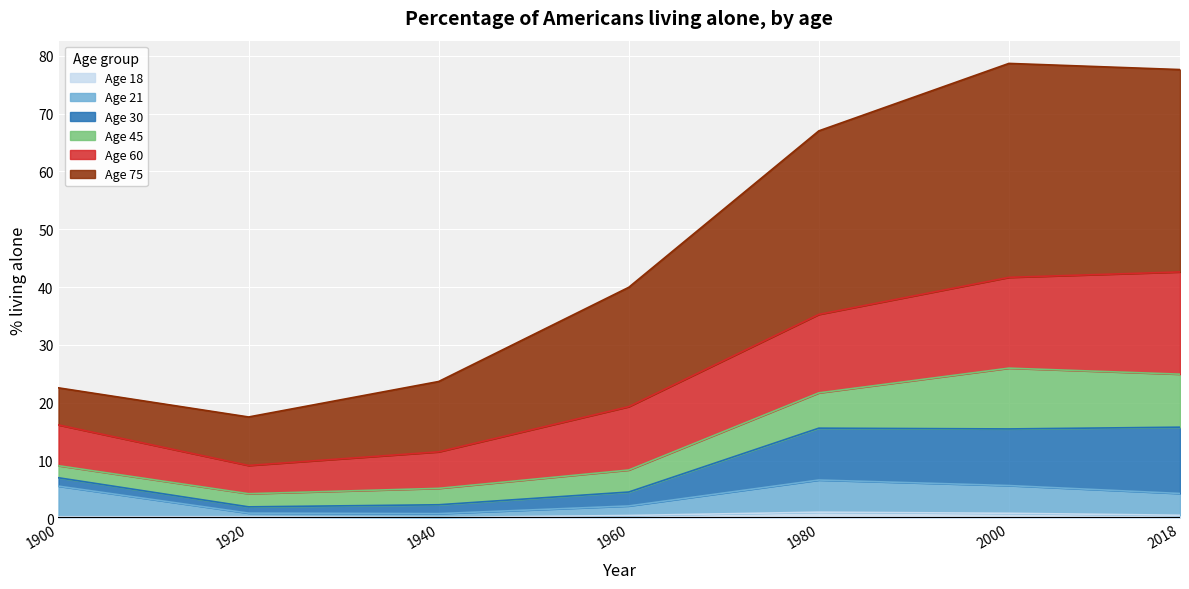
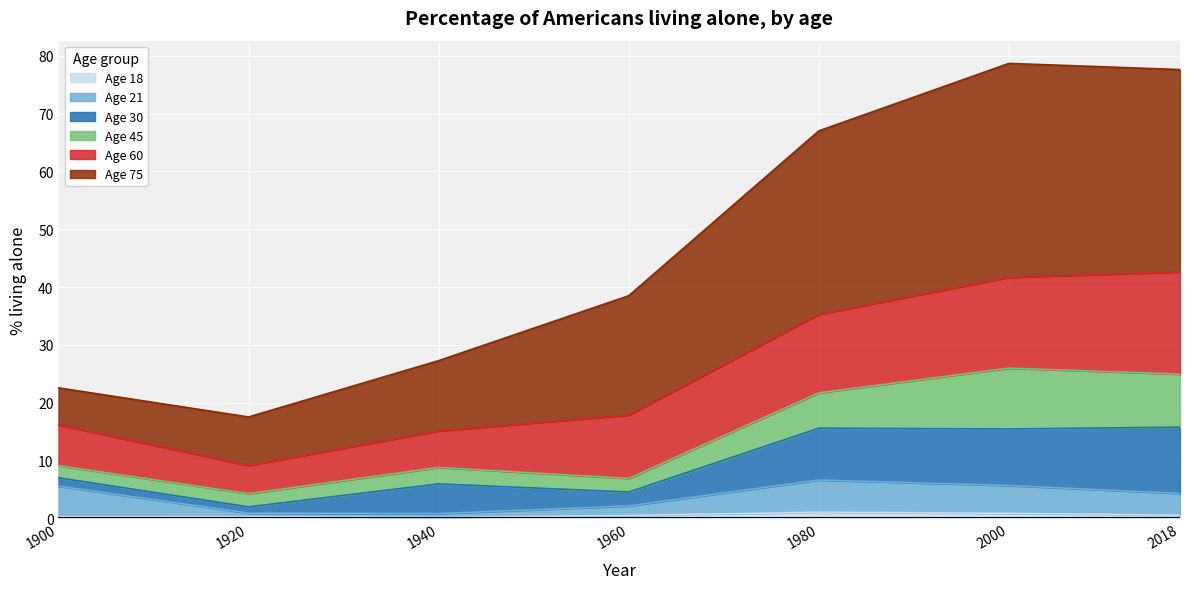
  {
    "Age 18": {
      "1900": 0,
      "1920": 0,
      "1940": 0,
      "1960": 1,
      "1980": 1,
      "2000": 1,
      "2018": 1
    },
    "Age 21": {
      "1900": 5,
      "1920": 1,
      "1940": 1,
      "1960": 2,
      "1980": 6,
      "2000": 5,
      "2018": 4
    },
    "Age 30": {
      "1900": 1,
      "1920": 1,
-     "1940": 2,
+     "1940": 5,
      "1960": 2,
      "1980": 9,
      "2000": 10,
      "2018": 11
    },
    "Age 45": {
      "1900": 2,
      "1920": 2,
      "1940": 3,
-     "1960": 4,
+     "1960": 2,
      "1980": 6,
      "2000": 11,
      "2018": 9
    },
    "Age 60": {
      "1900": 7,
      "1920": 5,
      "1940": 6,
      "1960": 11,
      "1980": 14,
      "2000": 16,
      "2018": 18
    },
    "Age 75": {
      "1900": 6,
      "1920": 8,
      "1940": 12,
      "1960": 21,
      "1980": 32,
      "2000": 37,
      "2018": 35
    }
  }
